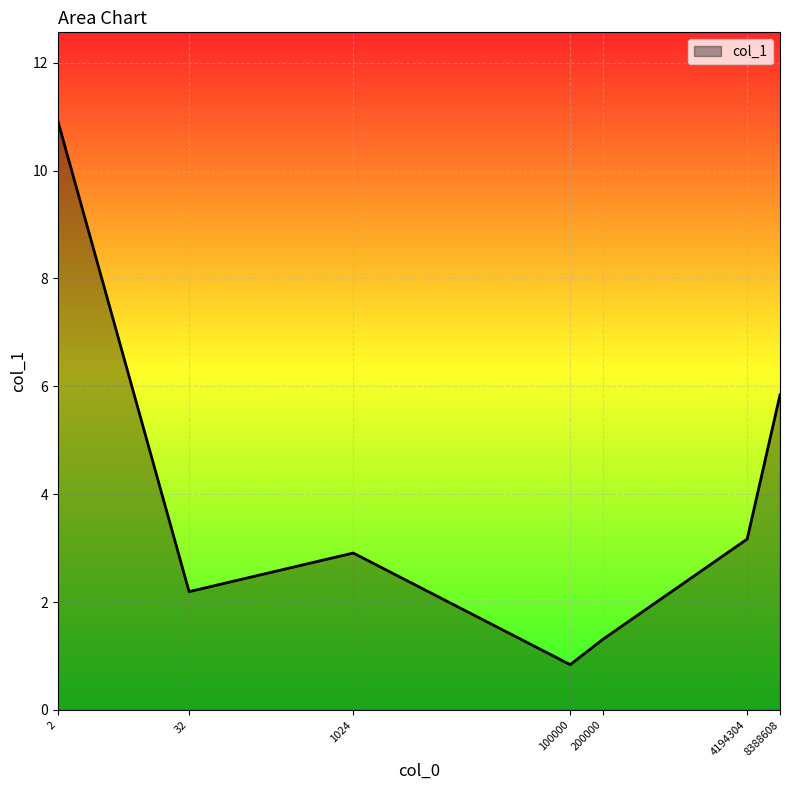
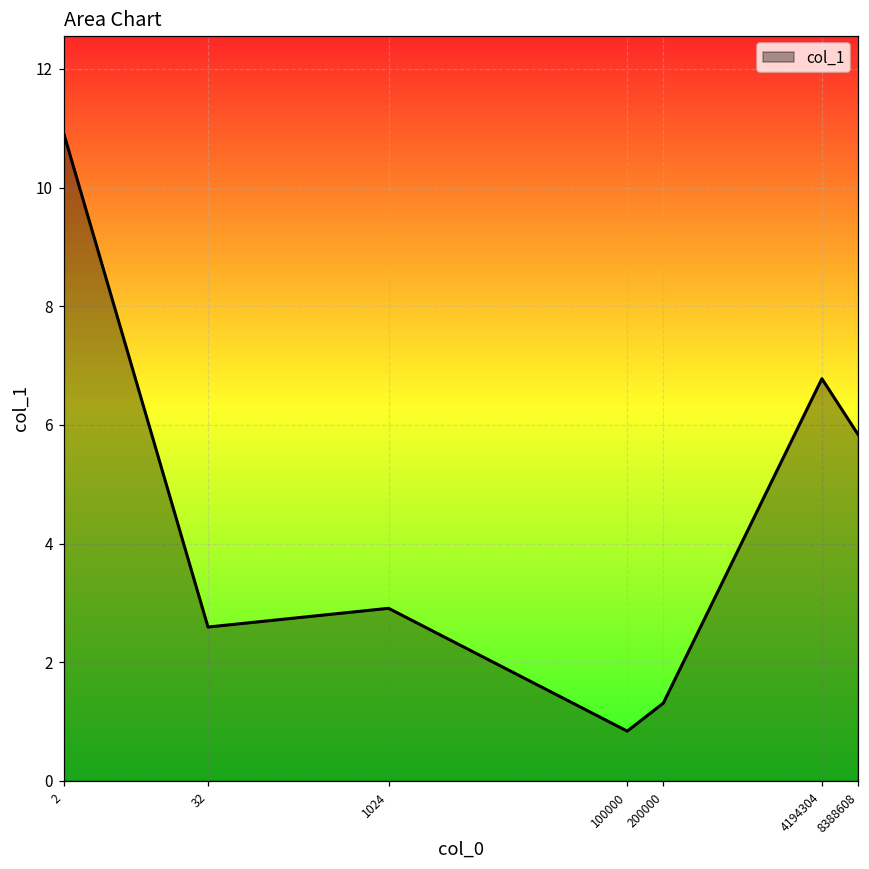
  {
    "2": 10.9,
-   "32": 2.2,
+   "32": 2.6,
    "1024": 2.9,
    "100000": 0.8,
    "200000": 1.3,
-   "4194304": 3.2,
+   "4194304": 6.8,
    "8388608": 5.8
  }
